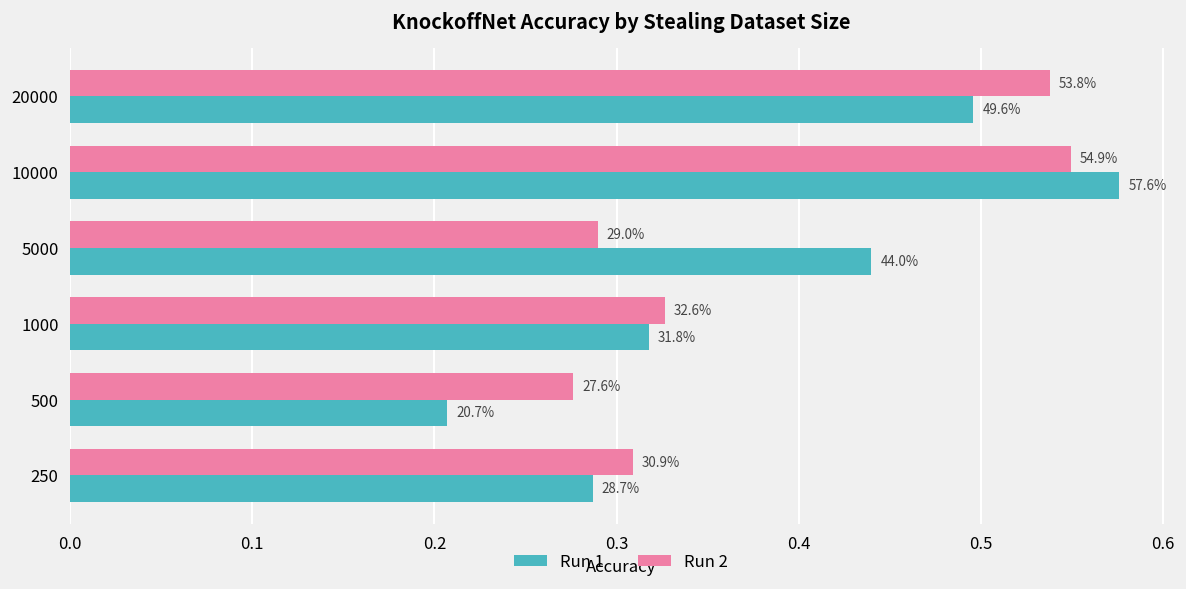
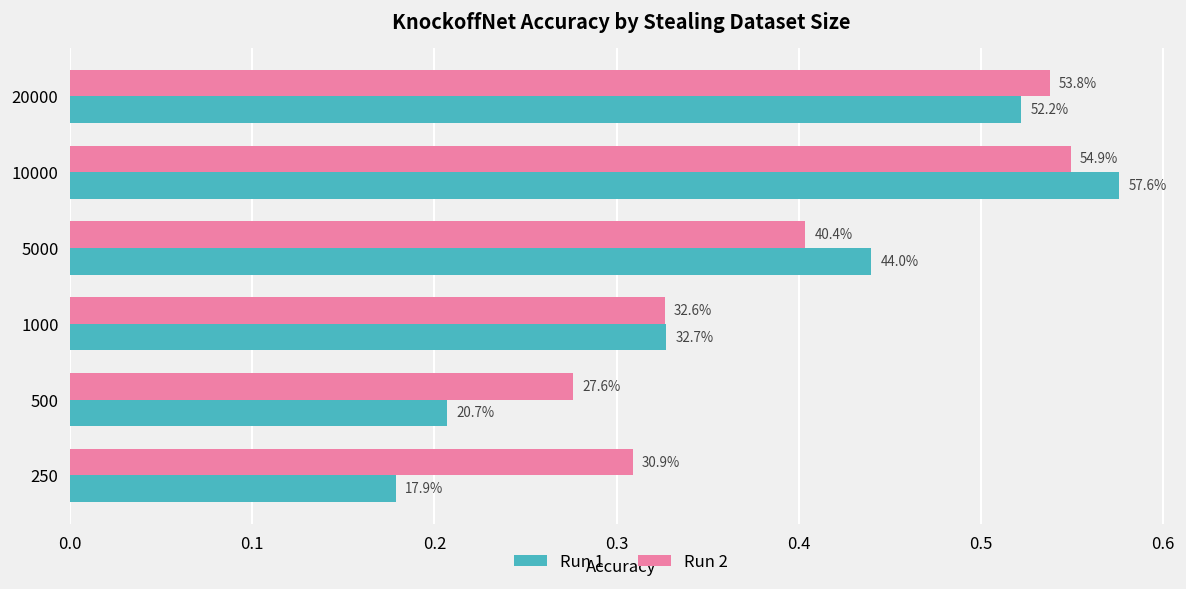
  {
    "Run 1": {
-     "20000": "49.6%",
+     "20000": "52.2%",
      "10000": "57.6%",
      "5000": "44.0%",
-     "1000": "31.8%",
+     "1000": "32.7%",
      "500": "20.7%",
-     "250": "28.7%"
+     "250": "17.9%"
    },
    "Run 2": {
      "20000": "53.8%",
      "10000": "54.9%",
-     "5000": "29.0%",
+     "5000": "40.4%",
      "1000": "32.6%",
      "500": "27.6%",
      "250": "30.9%"
    }
  }
